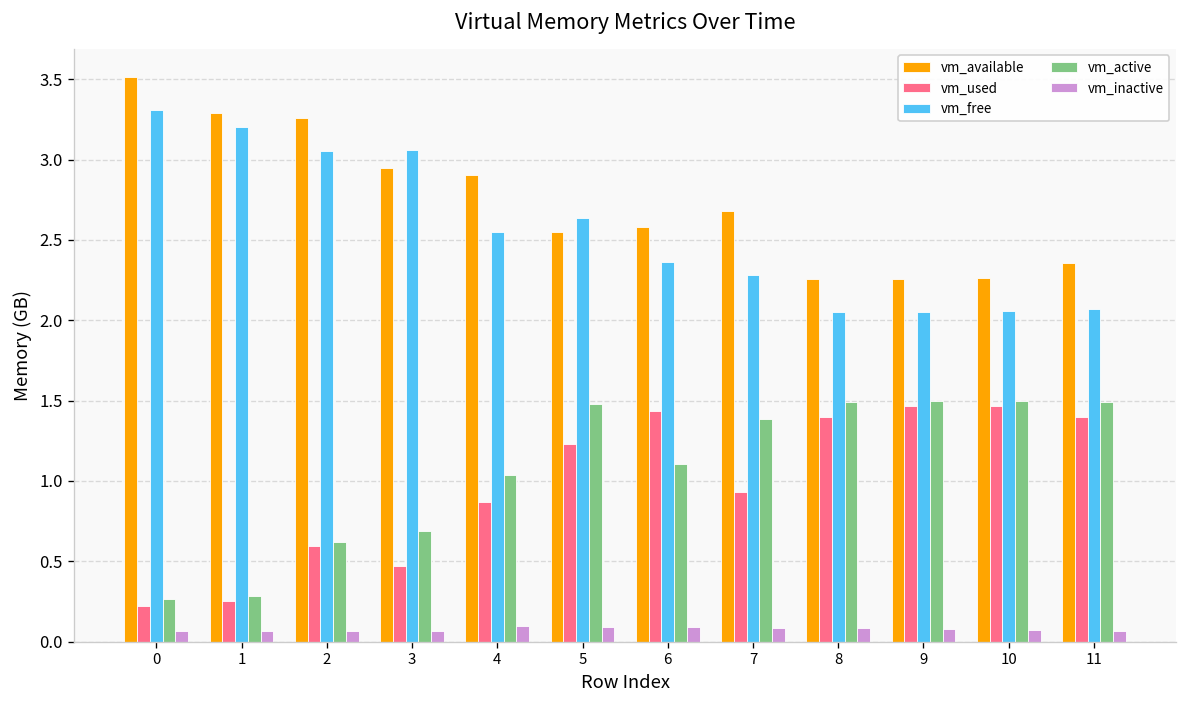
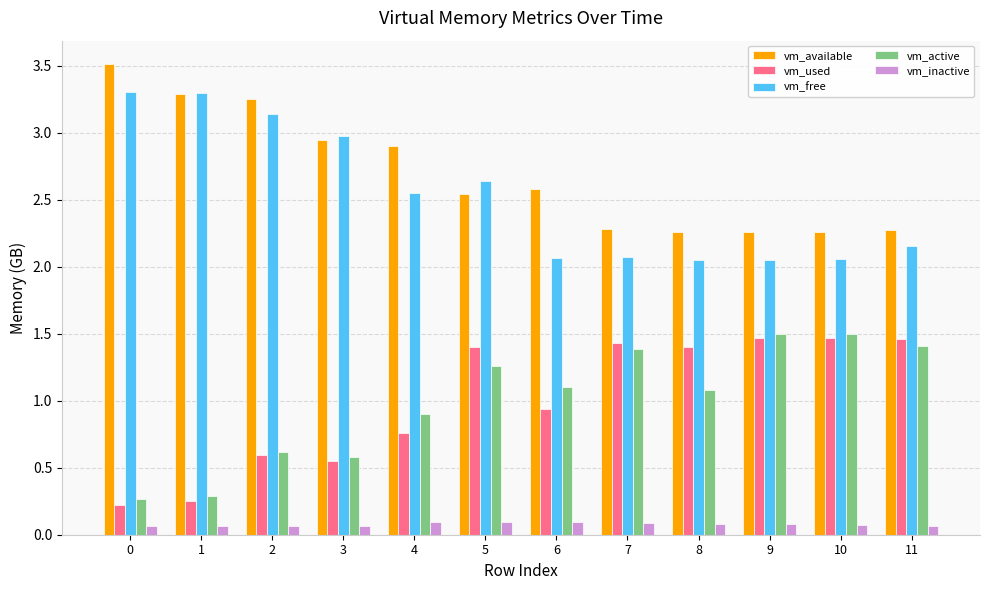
  {
    "vm_available": {
      "0": 3.51,
      "1": 3.29,
      "2": 3.26,
      "3": 2.94,
      "4": 2.91,
      "5": 2.55,
      "6": 2.58,
-     "7": 2.68,
+     "7": 2.28,
      "8": 2.26,
      "9": 2.26,
      "10": 2.26,
-     "11": 2.36
+     "11": 2.28
    },
    "vm_used": {
      "0": 0.22,
      "1": 0.25,
      "2": 0.59,
-     "3": 0.47,
-     "4": 0.87,
-     "5": 1.23,
-     "6": 1.44,
-     "7": 0.93,
+     "3": 0.55,
+     "4": 0.76,
+     "5": 1.40,
+     "6": 0.94,
+     "7": 1.43,
      "8": 1.40,
      "9": 1.47,
      "10": 1.47,
-     "11": 1.40
+     "11": 1.46
    },
    "vm_free": {
      "0": 3.31,
-     "1": 3.20,
-     "2": 3.05,
-     "3": 3.06,
+     "1": 3.30,
+     "2": 3.14,
+     "3": 2.98,
      "4": 2.55,
      "5": 2.64,
-     "6": 2.36,
-     "7": 2.28,
+     "6": 2.07,
+     "7": 2.08,
      "8": 2.05,
      "9": 2.05,
      "10": 2.06,
-     "11": 2.07
+     "11": 2.15
    },
    "vm_active": {
      "0": 0.27,
      "1": 0.29,
      "2": 0.62,
-     "3": 0.69,
-     "4": 1.03,
-     "5": 1.48,
+     "3": 0.58,
+     "4": 0.91,
+     "5": 1.26,
      "6": 1.11,
      "7": 1.39,
-     "8": 1.49,
+     "8": 1.08,
      "9": 1.50,
      "10": 1.50,
-     "11": 1.49
+     "11": 1.41
    },
    "vm_inactive": {
      "0": 0.07,
      "1": 0.07,
      "2": 0.07,
      "3": 0.07,
      "4": 0.10,
      "5": 0.09,
      "6": 0.09,
      "7": 0.09,
      "8": 0.08,
      "9": 0.08,
      "10": 0.07,
      "11": 0.07
    }
  }
